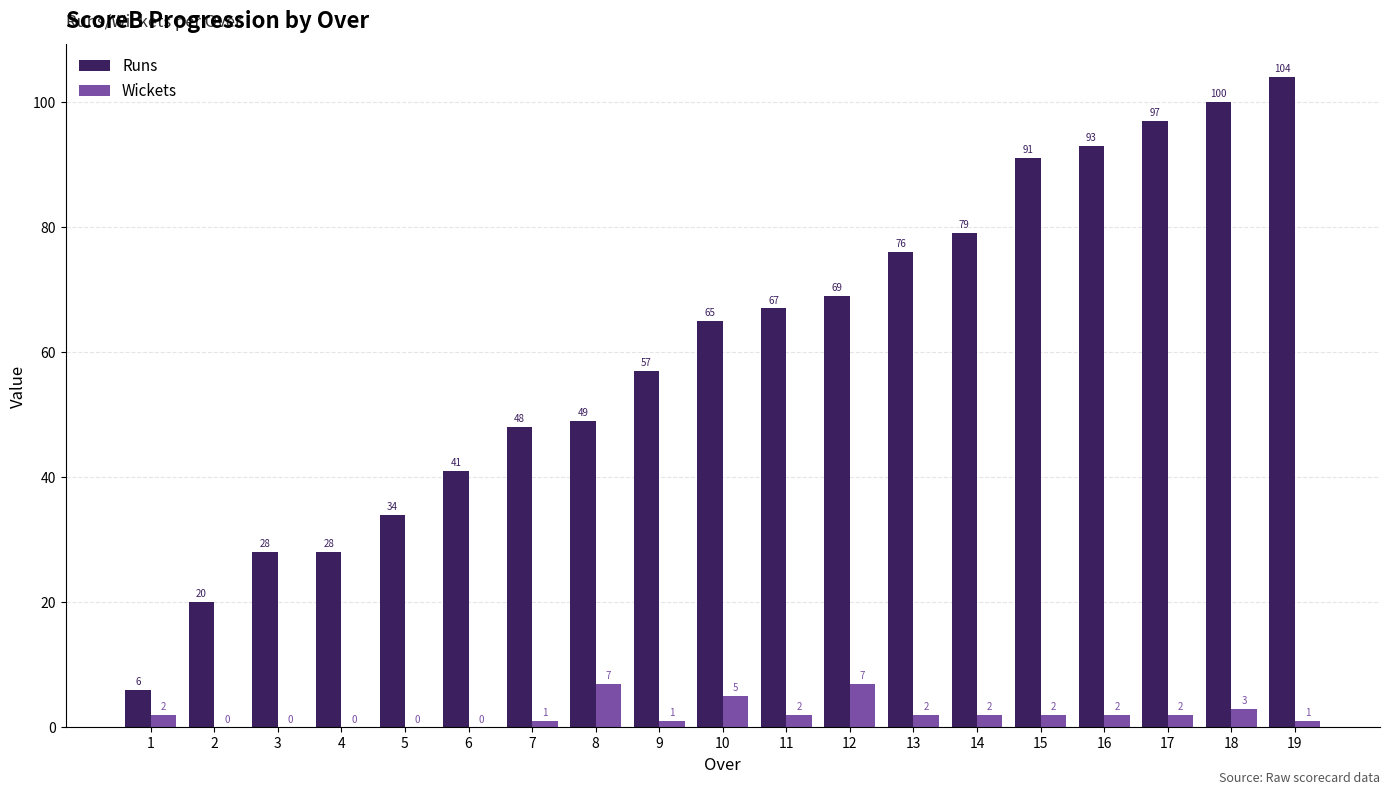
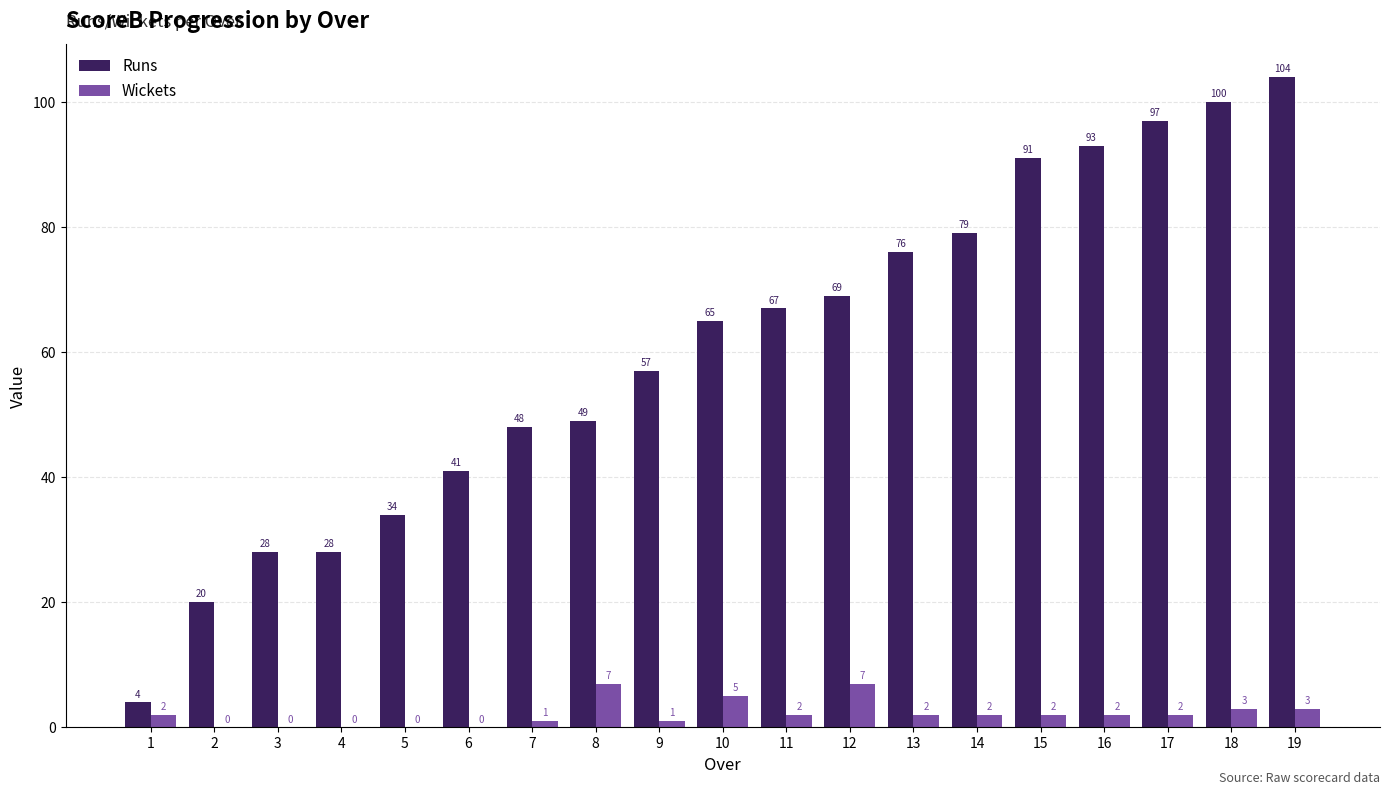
  {
    "Runs": {
-     "1": 6,
+     "1": 4,
      "2": 20,
      "3": 28,
      "4": 28,
      "5": 34,
      "6": 41,
      "7": 48,
      "8": 49,
      "9": 57,
      "10": 65,
      "11": 67,
      "12": 69,
      "13": 76,
      "14": 79,
      "15": 91,
      "16": 93,
      "17": 97,
      "18": 100,
      "19": 104
    },
    "Wickets": {
      "1": 2,
      "2": 0,
      "3": 0,
      "4": 0,
      "5": 0,
      "6": 0,
      "7": 1,
      "8": 7,
      "9": 1,
      "10": 5,
      "11": 2,
      "12": 7,
      "13": 2,
      "14": 2,
      "15": 2,
      "16": 2,
      "17": 2,
      "18": 3,
-     "19": 1
+     "19": 3
    }
  }
